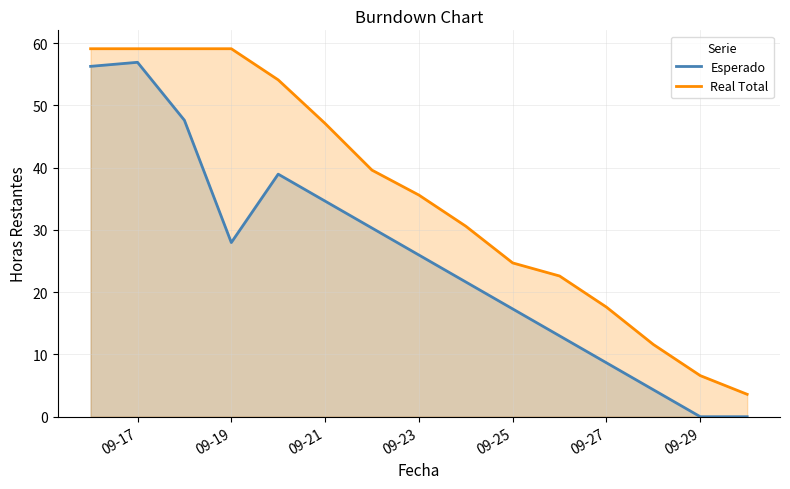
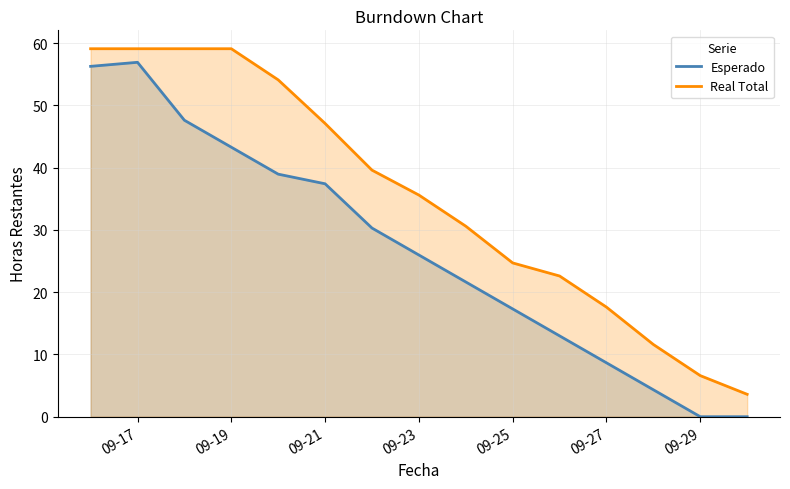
  {
    "Esperado": {
      "09-17": 57,
-     "09-19": 28,
-     "09-21": 35,
+     "09-19": 43,
+     "09-21": 37,
      "09-23": 26,
      "09-25": 17,
      "09-27": 9,
      "09-29": 0
    },
    "Real Total": {
      "09-17": 59,
      "09-19": 59,
      "09-21": 47,
      "09-23": 36,
      "09-25": 25,
      "09-27": 18,
      "09-29": 7
    }
  }
